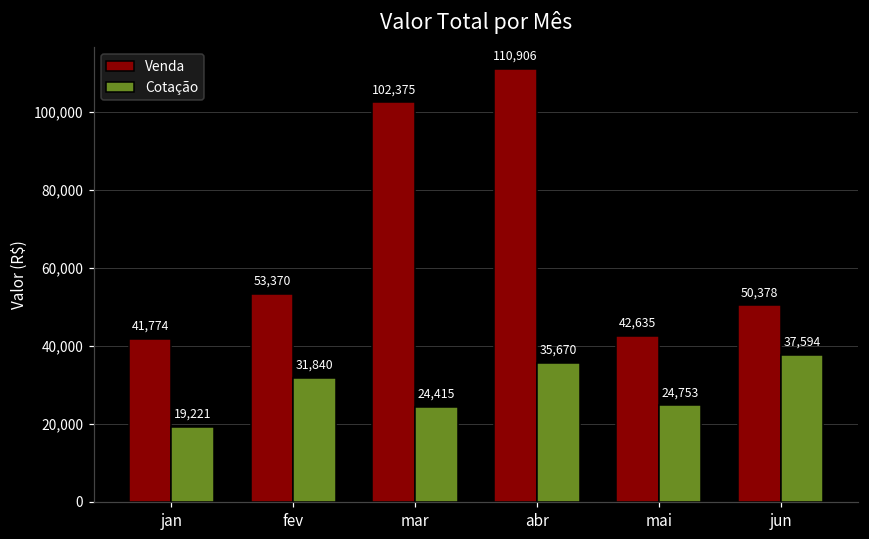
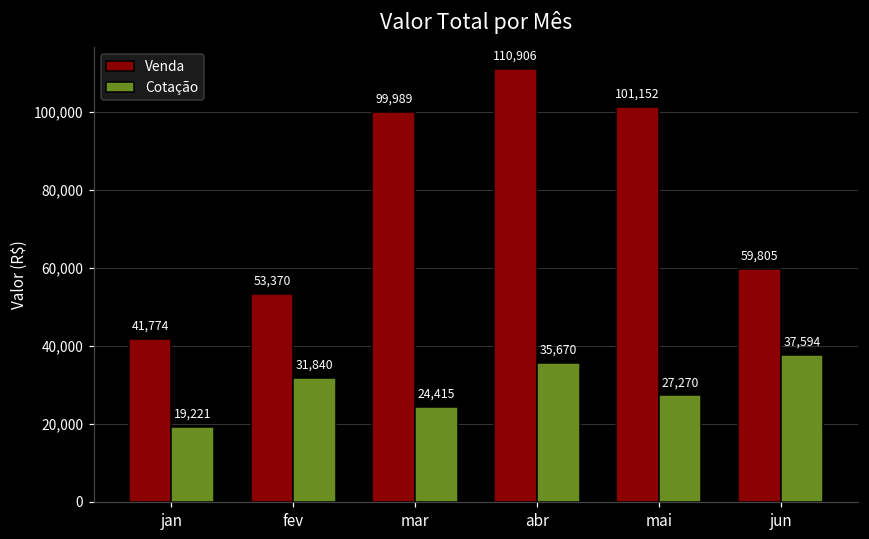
  {
    "Venda": {
      "jan": "41,774",
      "fev": "53,370",
-     "mar": "102,375",
+     "mar": "99,989",
      "abr": "110,906",
-     "mai": "42,635",
-     "jun": "50,378"
+     "mai": "101,152",
+     "jun": "59,805"
    },
    "Cotação": {
      "jan": "19,221",
      "fev": "31,840",
      "mar": "24,415",
      "abr": "35,670",
-     "mai": "24,753",
+     "mai": "27,270",
      "jun": "37,594"
    }
  }
